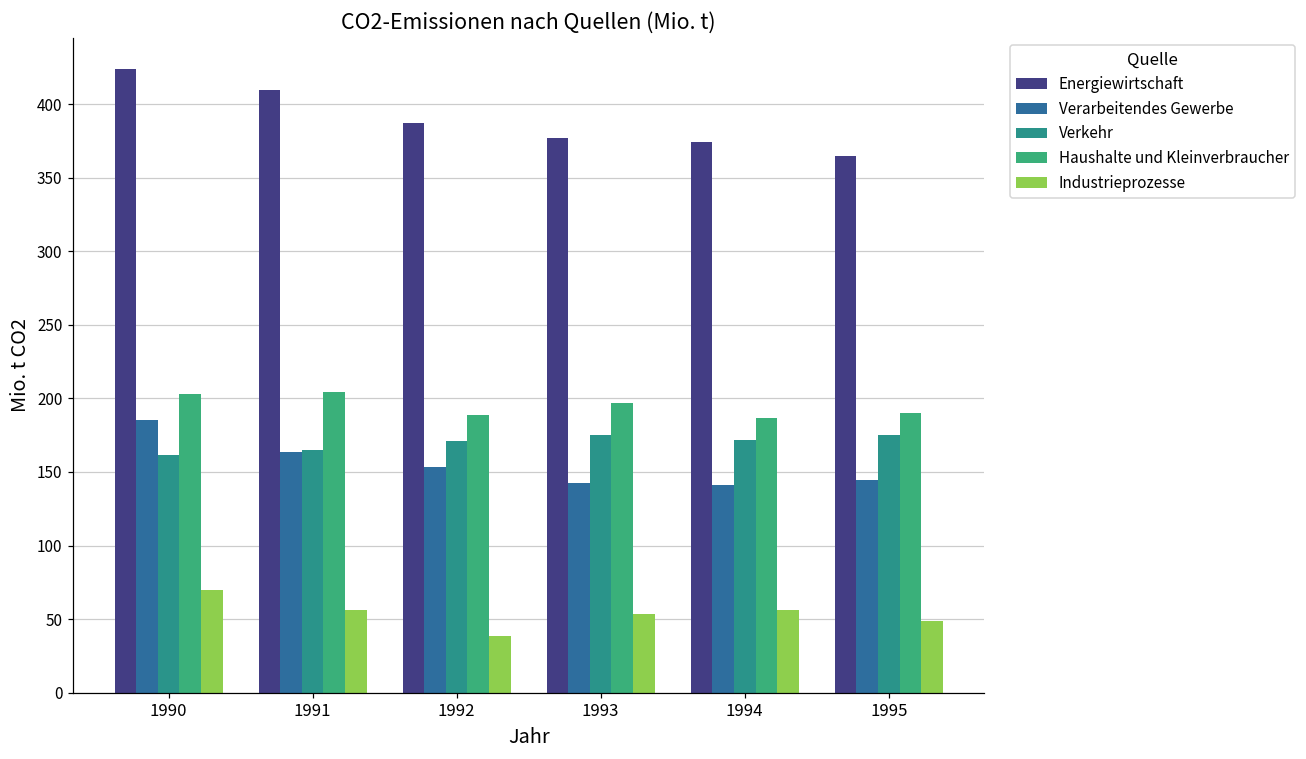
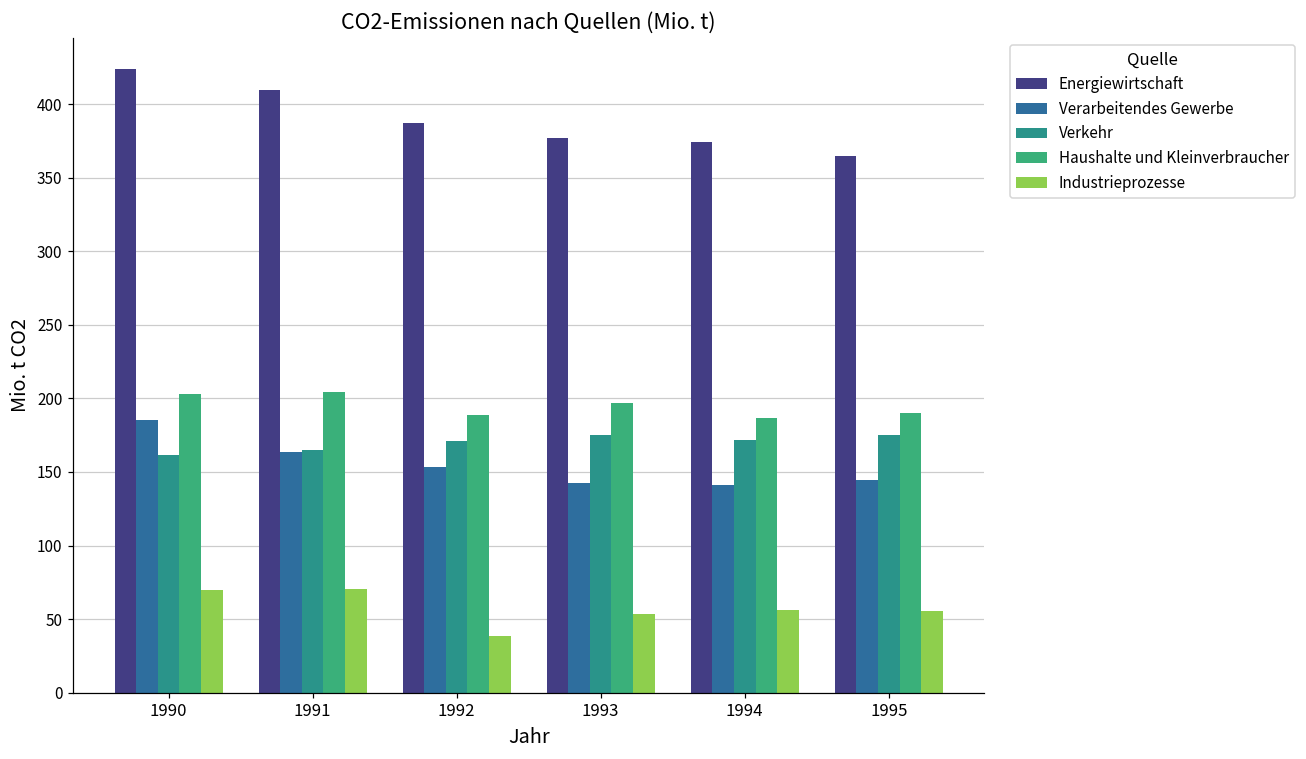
  {
    "Industrieprozesse": {
      "1990": 70,
-     "1991": 56,
+     "1991": 71,
      "1992": 39,
      "1993": 54,
      "1994": 56,
-     "1995": 49
+     "1995": 56
    }
  }
